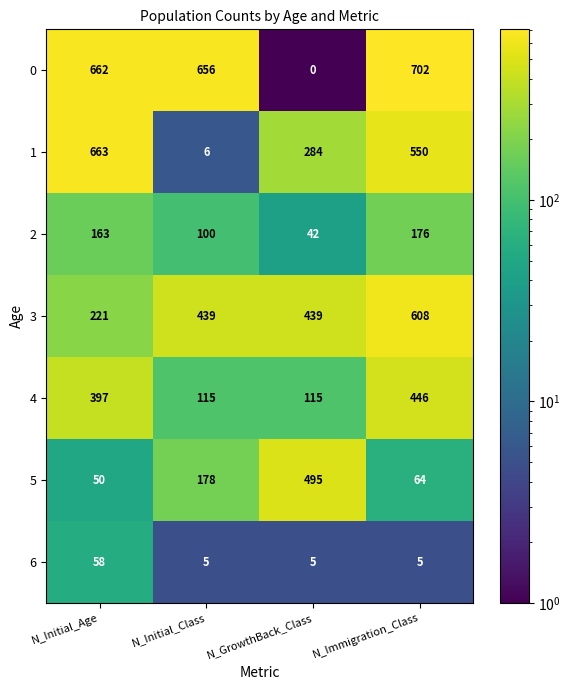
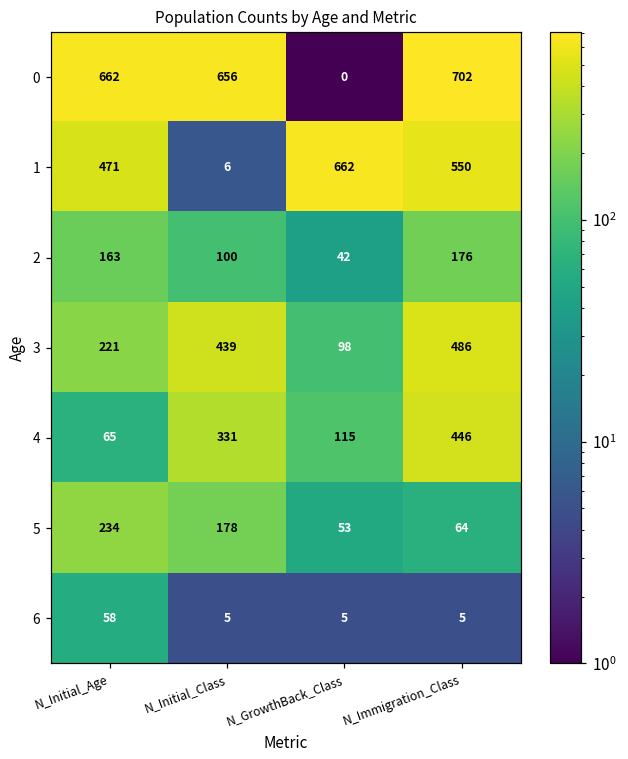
  {
    "0": {
      "N_Initial_Age": 662,
      "N_Initial_Class": 656,
      "N_GrowthBack_Class": 0,
      "N_Immigration_Class": 702
    },
    "1": {
-     "N_Initial_Age": 663,
+     "N_Initial_Age": 471,
      "N_Initial_Class": 6,
-     "N_GrowthBack_Class": 284,
+     "N_GrowthBack_Class": 662,
      "N_Immigration_Class": 550
    },
    "2": {
      "N_Initial_Age": 163,
      "N_Initial_Class": 100,
      "N_GrowthBack_Class": 42,
      "N_Immigration_Class": 176
    },
    "3": {
      "N_Initial_Age": 221,
      "N_Initial_Class": 439,
-     "N_GrowthBack_Class": 439,
-     "N_Immigration_Class": 608
+     "N_GrowthBack_Class": 98,
+     "N_Immigration_Class": 486
    },
    "4": {
-     "N_Initial_Age": 397,
-     "N_Initial_Class": 115,
+     "N_Initial_Age": 65,
+     "N_Initial_Class": 331,
      "N_GrowthBack_Class": 115,
      "N_Immigration_Class": 446
    },
    "5": {
-     "N_Initial_Age": 50,
+     "N_Initial_Age": 234,
      "N_Initial_Class": 178,
-     "N_GrowthBack_Class": 495,
+     "N_GrowthBack_Class": 53,
      "N_Immigration_Class": 64
    },
    "6": {
      "N_Initial_Age": 58,
      "N_Initial_Class": 5,
      "N_GrowthBack_Class": 5,
      "N_Immigration_Class": 5
    }
  }
